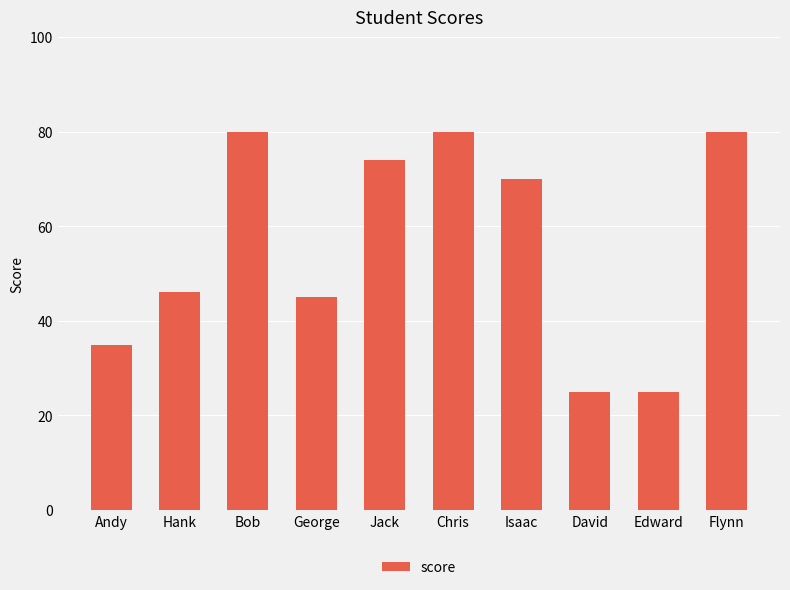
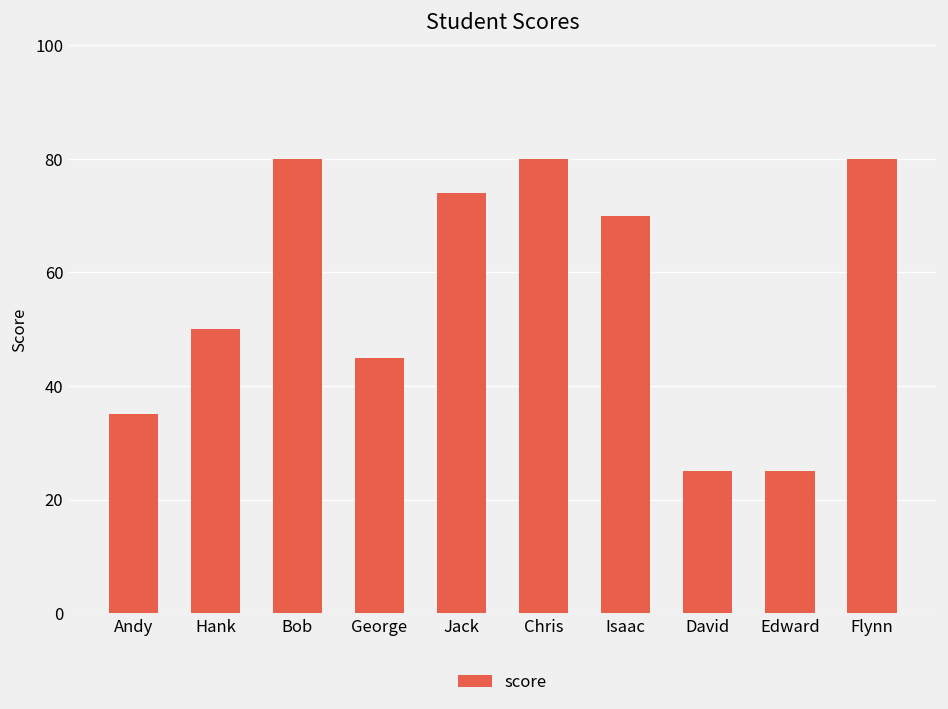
  {
    "Andy": 35,
-   "Hank": 46,
+   "Hank": 50,
    "Bob": 80,
    "George": 45,
    "Jack": 74,
    "Chris": 80,
    "Isaac": 70,
    "David": 25,
    "Edward": 25,
    "Flynn": 80
  }
